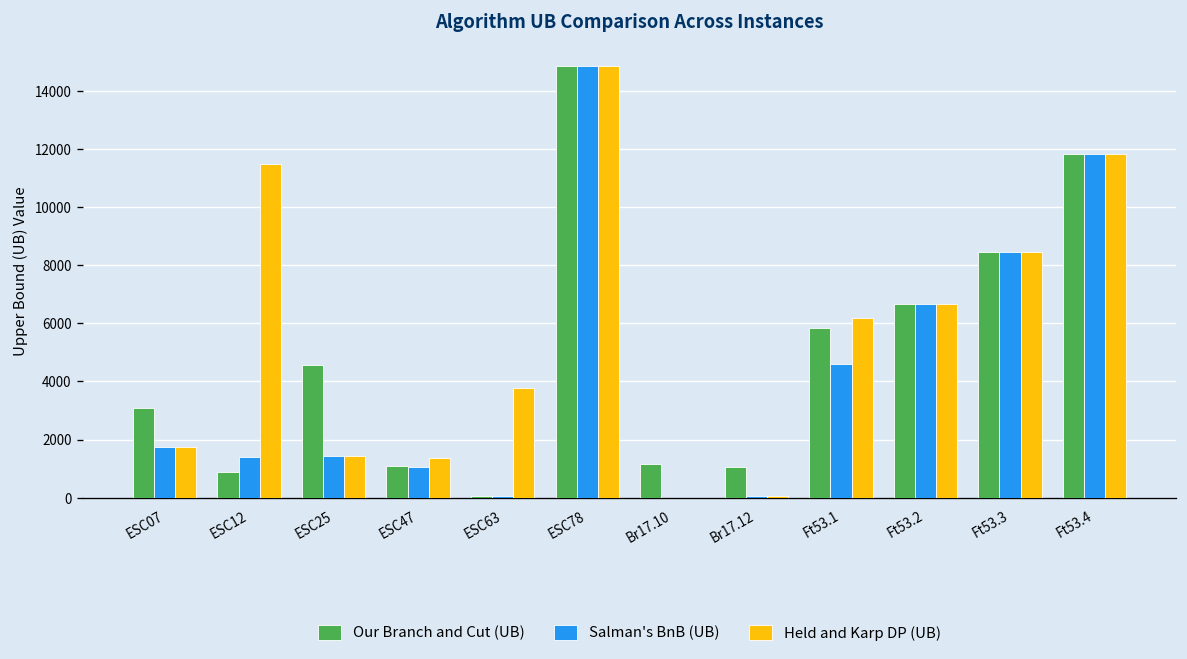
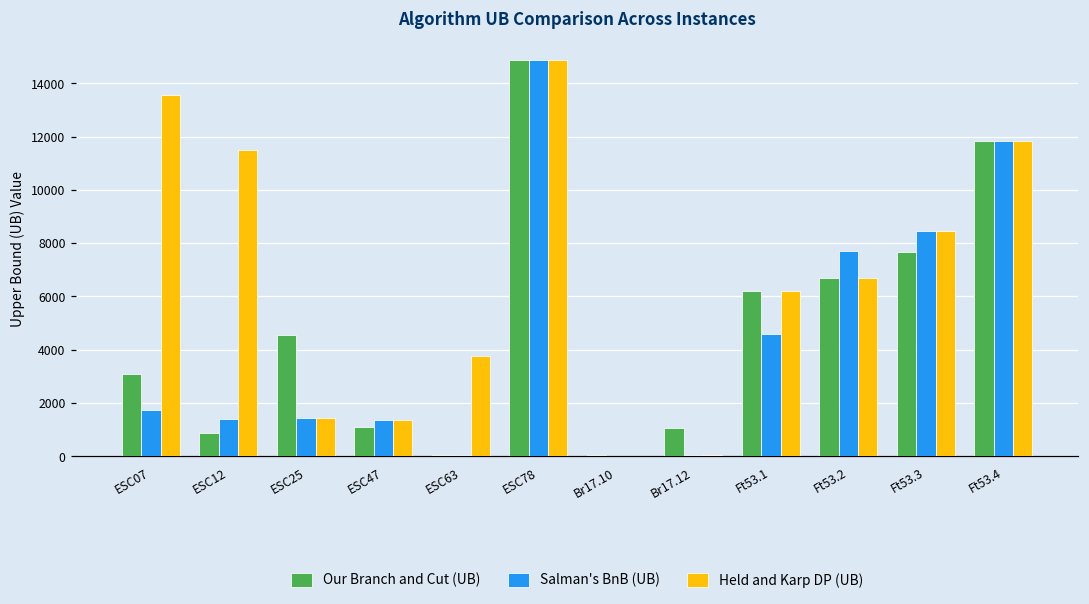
  {
    "Our Branch and Cut (UB)": {
      "ESC07": 3100,
      "ESC12": 900,
      "ESC25": 4600,
      "ESC47": 1100,
      "ESC78": 14900,
-     "Br17.10": 1200,
+     "Br17.10": 0,
      "Br17.12": 1100,
-     "Ft53.1": 5800,
+     "Ft53.1": 6200,
      "Ft53.2": 6700,
-     "Ft53.3": 8400,
+     "Ft53.3": 7700,
      "Ft53.4": 11800
    },
    "Salman's BnB (UB)": {
      "ESC07": 1700,
      "ESC12": 1400,
      "ESC25": 1400,
-     "ESC47": 1000,
+     "ESC47": 1400,
      "ESC78": 14900,
      "Br17.10": 0,
      "Ft53.1": 4600,
-     "Ft53.2": 6700,
+     "Ft53.2": 7700,
      "Ft53.3": 8400,
      "Ft53.4": 11800
    },
    "Held and Karp DP (UB)": {
-     "ESC07": 1700,
+     "ESC07": 13600,
      "ESC12": 11500,
      "ESC25": 1400,
      "ESC47": 1400,
      "ESC63": 3800,
      "ESC78": 14900,
      "Br17.10": 0,
      "Ft53.1": 6200,
      "Ft53.2": 6700,
      "Ft53.3": 8400,
      "Ft53.4": 11800
    }
  }
